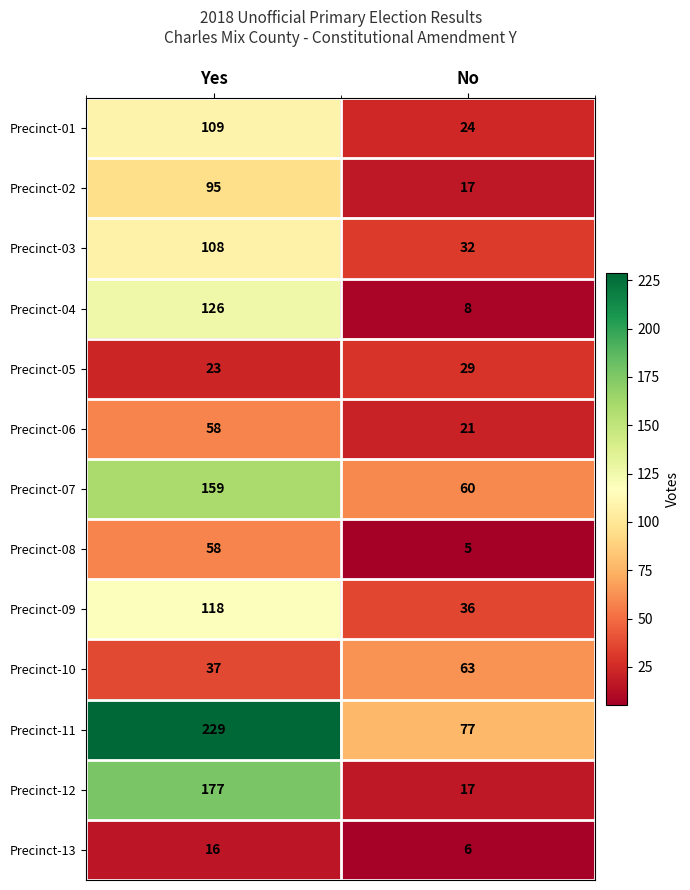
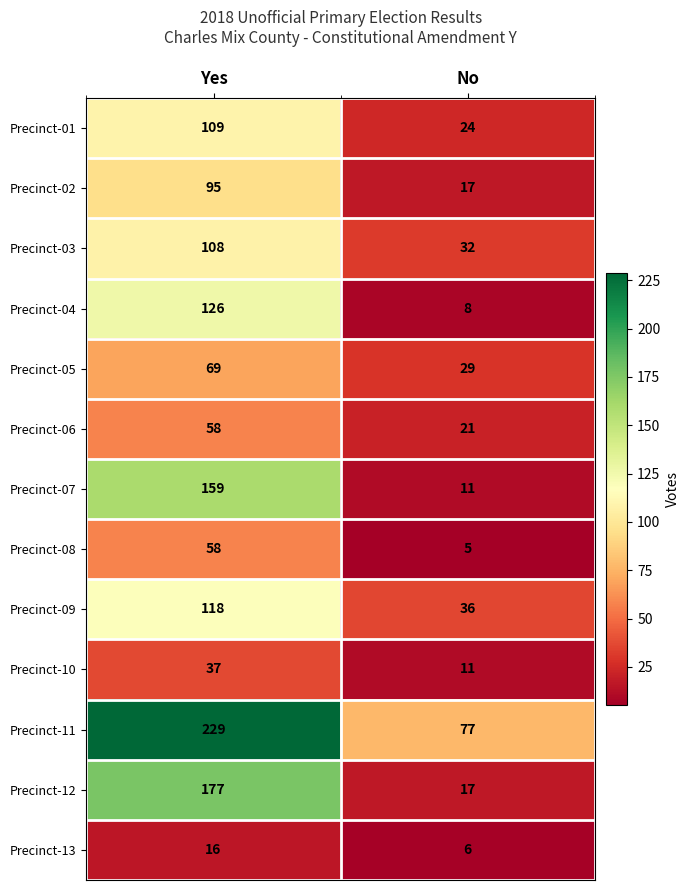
  {
    "Precinct-01": {
      "Yes": 109,
      "No": 24
    },
    "Precinct-02": {
      "Yes": 95,
      "No": 17
    },
    "Precinct-03": {
      "Yes": 108,
      "No": 32
    },
    "Precinct-04": {
      "Yes": 126,
      "No": 8
    },
    "Precinct-05": {
-     "Yes": 23,
+     "Yes": 69,
      "No": 29
    },
    "Precinct-06": {
      "Yes": 58,
      "No": 21
    },
    "Precinct-07": {
      "Yes": 159,
-     "No": 60
+     "No": 11
    },
    "Precinct-08": {
      "Yes": 58,
      "No": 5
    },
    "Precinct-09": {
      "Yes": 118,
      "No": 36
    },
    "Precinct-10": {
      "Yes": 37,
-     "No": 63
+     "No": 11
    },
    "Precinct-11": {
      "Yes": 229,
      "No": 77
    },
    "Precinct-12": {
      "Yes": 177,
      "No": 17
    },
    "Precinct-13": {
      "Yes": 16,
      "No": 6
    }
  }
